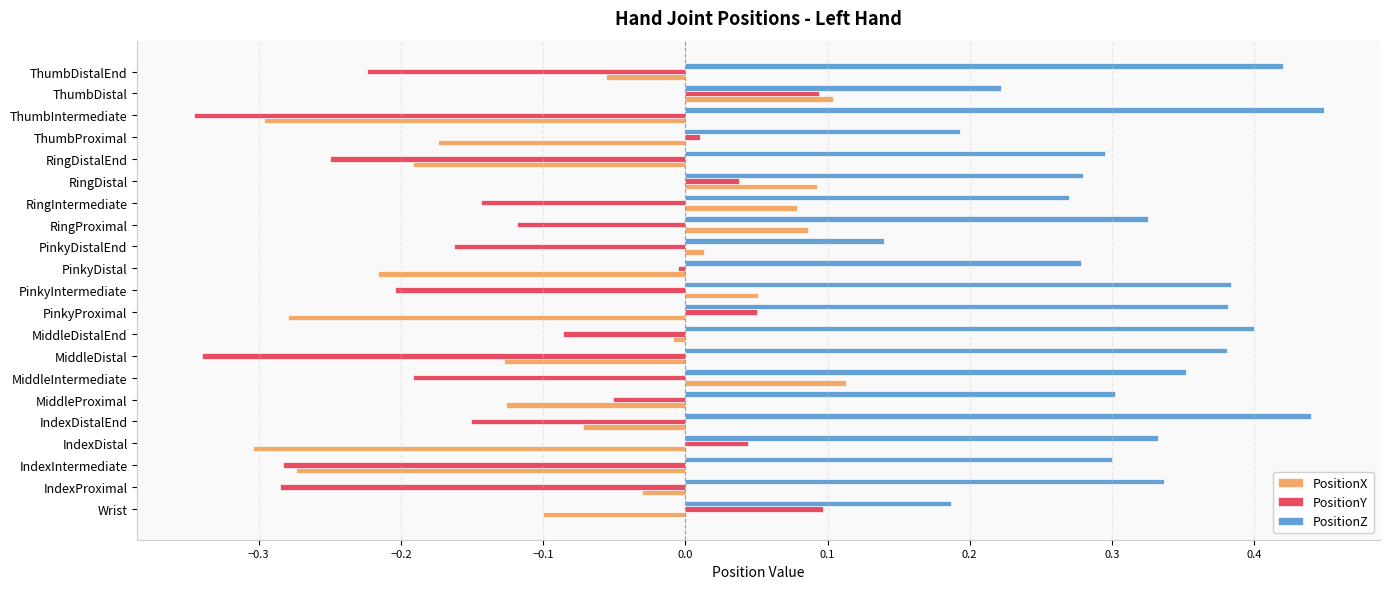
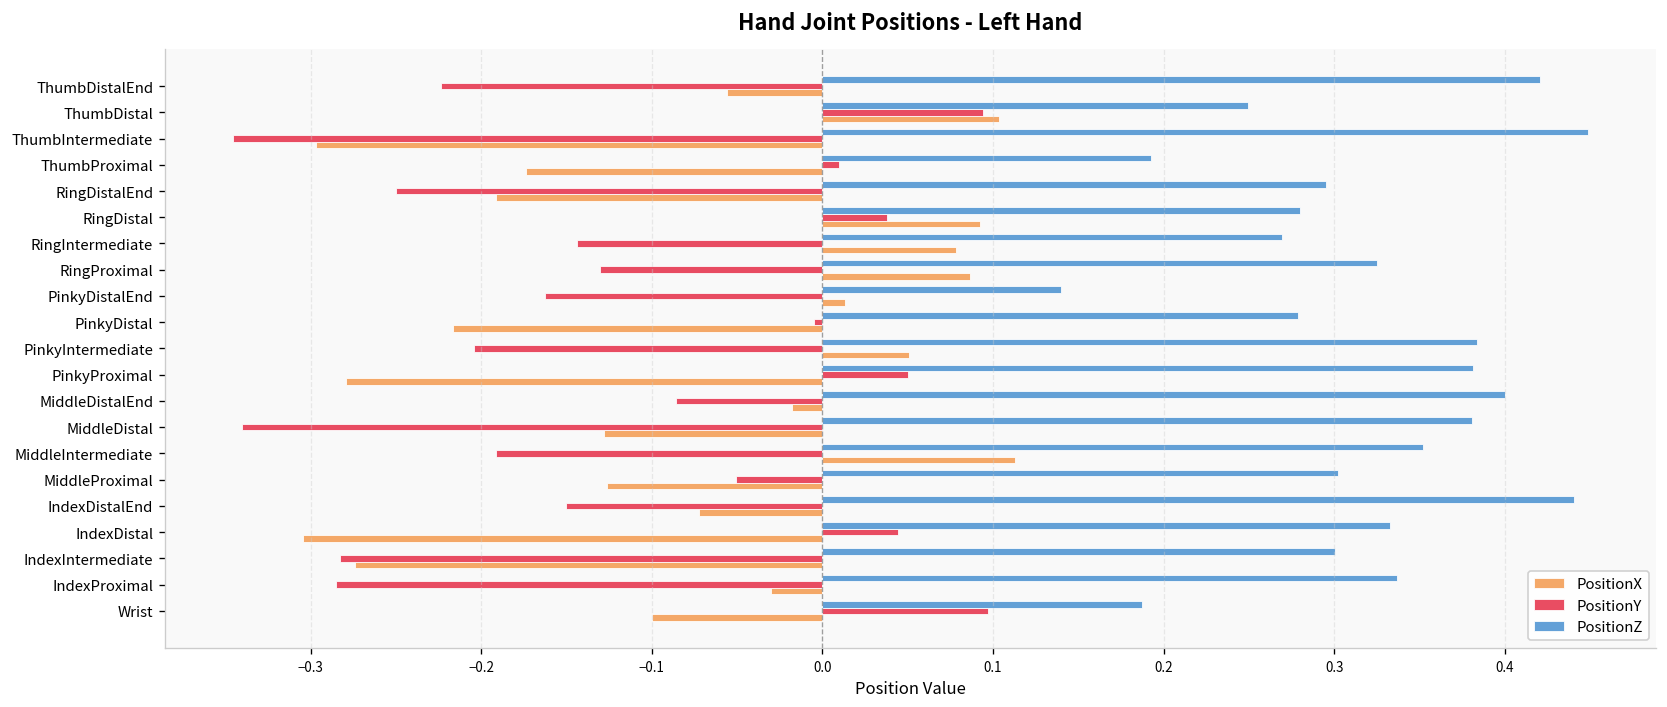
  {
    "PositionX": {
      "ThumbDistalEnd": -0.056,
      "ThumbDistal": 0.104,
      "ThumbIntermediate": -0.297,
      "ThumbProximal": -0.174,
      "RingDistalEnd": -0.191,
      "RingDistal": 0.092,
      "RingIntermediate": 0.078,
      "RingProximal": 0.087,
      "PinkyDistalEnd": 0.013,
      "PinkyDistal": -0.216,
      "PinkyIntermediate": 0.051,
      "PinkyProximal": -0.279,
-     "MiddleDistalEnd": -0.008,
+     "MiddleDistalEnd": -0.018,
      "MiddleDistal": -0.128,
      "MiddleIntermediate": 0.113,
      "MiddleProximal": -0.126,
      "IndexDistalEnd": -0.072,
      "IndexDistal": -0.304,
      "IndexIntermediate": -0.274,
      "IndexProximal": -0.030,
      "Wrist": -0.100
    },
    "PositionY": {
      "ThumbDistalEnd": -0.224,
      "ThumbDistal": 0.094,
      "ThumbIntermediate": -0.346,
      "ThumbProximal": 0.010,
      "RingDistalEnd": -0.250,
      "RingDistal": 0.038,
      "RingIntermediate": -0.144,
-     "RingProximal": -0.118,
+     "RingProximal": -0.130,
      "PinkyDistalEnd": -0.162,
      "PinkyDistal": -0.005,
      "PinkyIntermediate": -0.204,
      "PinkyProximal": 0.050,
      "MiddleDistalEnd": -0.086,
      "MiddleDistal": -0.340,
      "MiddleIntermediate": -0.192,
      "MiddleProximal": -0.051,
      "IndexDistalEnd": -0.150,
      "IndexDistal": 0.044,
      "IndexIntermediate": -0.283,
      "IndexProximal": -0.285,
      "Wrist": 0.097
    },
    "PositionZ": {
      "ThumbDistalEnd": 0.421,
-     "ThumbDistal": 0.222,
+     "ThumbDistal": 0.250,
      "ThumbIntermediate": 0.449,
      "ThumbProximal": 0.193,
      "RingDistalEnd": 0.295,
      "RingDistal": 0.280,
      "RingIntermediate": 0.270,
      "RingProximal": 0.325,
      "PinkyDistalEnd": 0.140,
      "PinkyDistal": 0.278,
      "PinkyIntermediate": 0.383,
      "PinkyProximal": 0.381,
      "MiddleDistalEnd": 0.400,
      "MiddleDistal": 0.381,
      "MiddleIntermediate": 0.352,
      "MiddleProximal": 0.302,
      "IndexDistalEnd": 0.440,
      "IndexDistal": 0.332,
      "IndexIntermediate": 0.300,
      "IndexProximal": 0.337,
      "Wrist": 0.187
    }
  }
